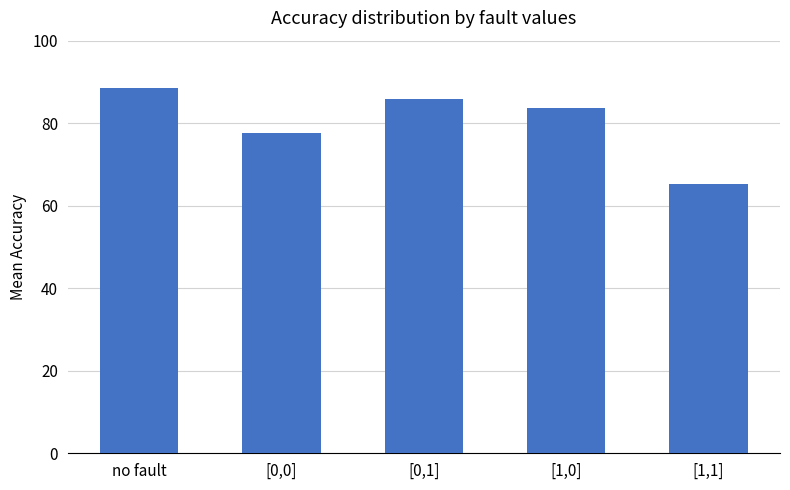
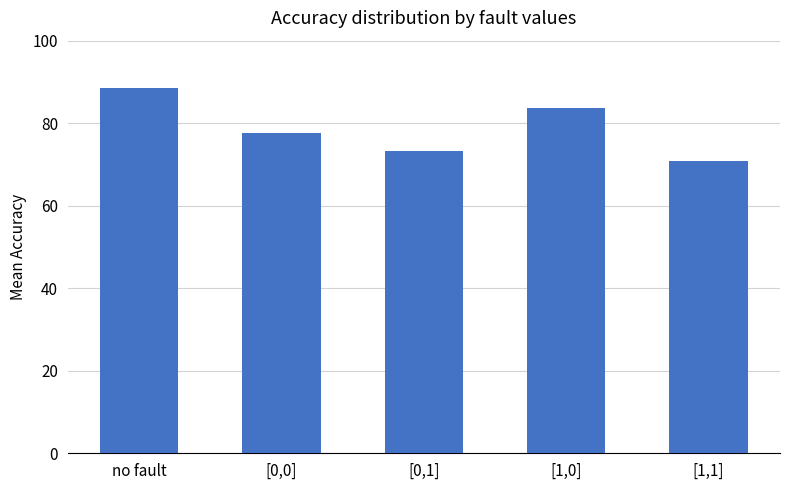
  {
    "no fault": 89,
    "[0,0]": 78,
-   "[0,1]": 86,
+   "[0,1]": 73,
    "[1,0]": 84,
-   "[1,1]": 65
+   "[1,1]": 71
  }
